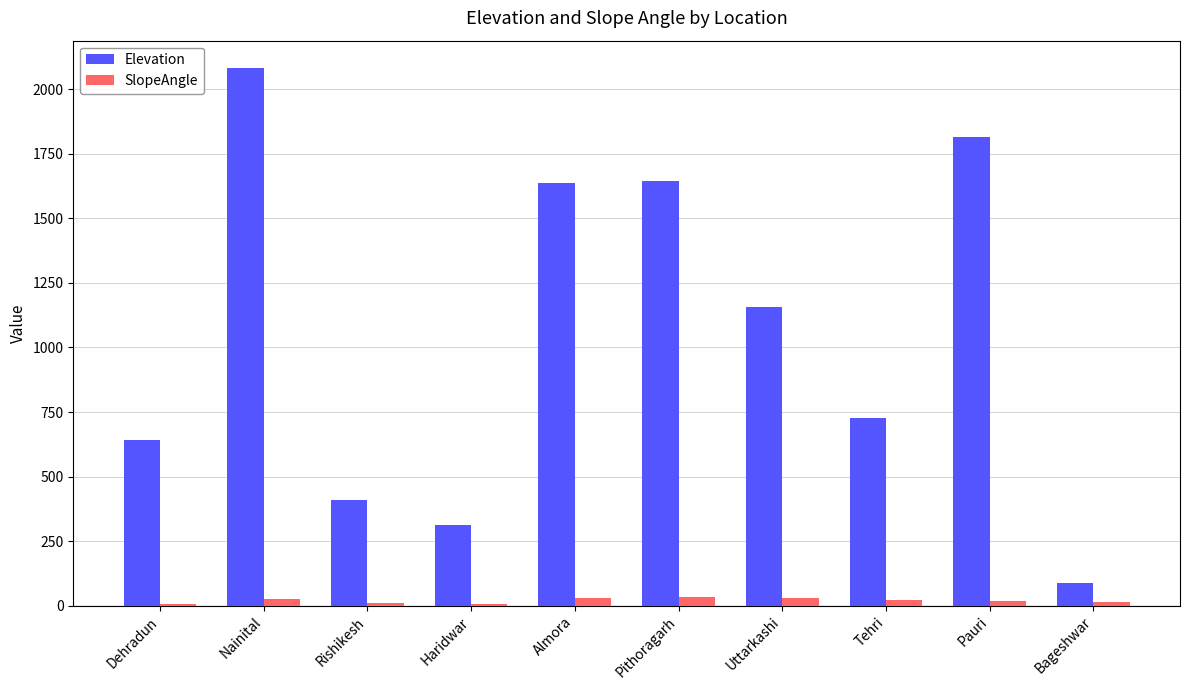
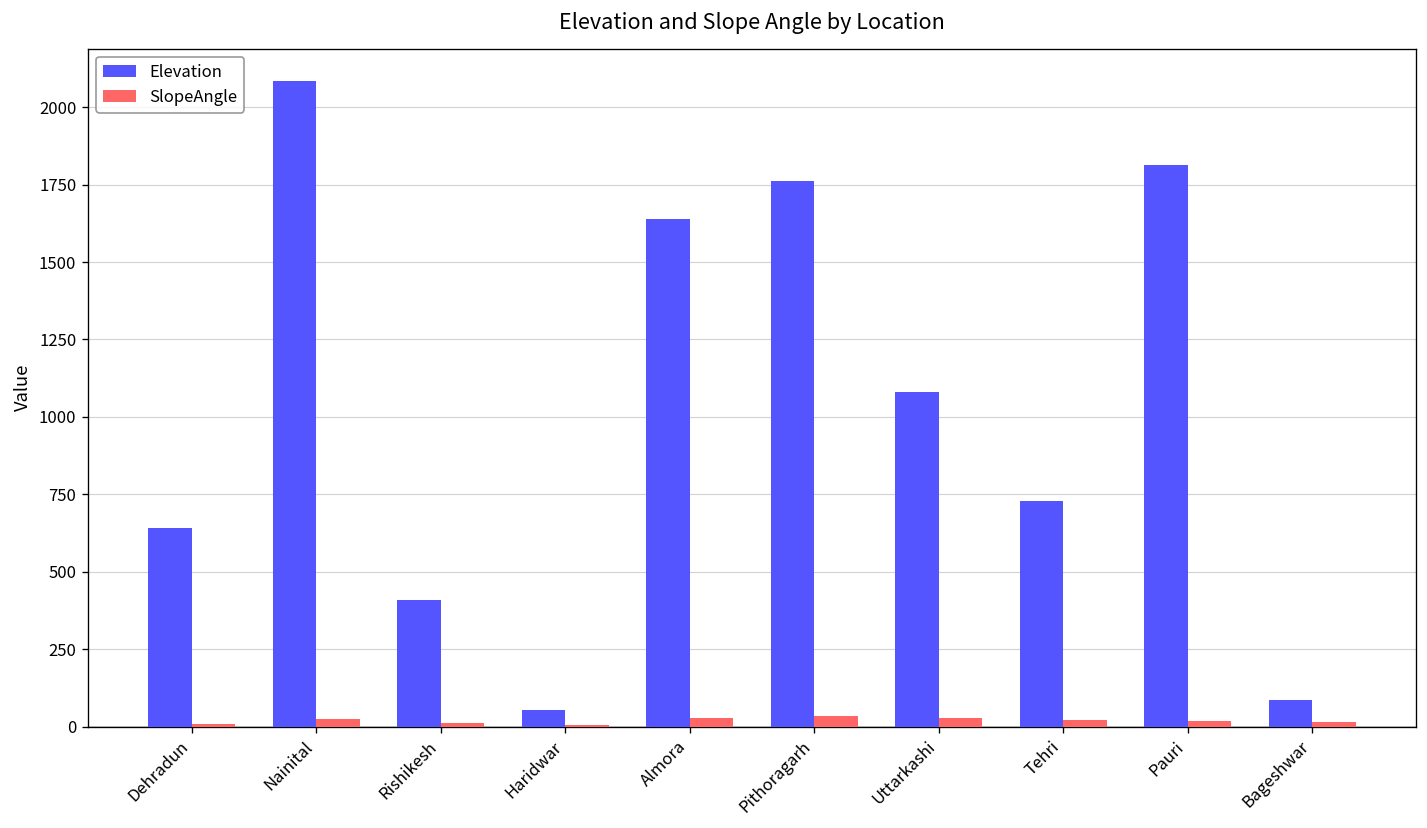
  {
    "Elevation": {
      "Dehradun": 640,
      "Nainital": 2080,
      "Rishikesh": 410,
-     "Haridwar": 310,
+     "Haridwar": 50,
      "Almora": 1640,
-     "Pithoragarh": 1650,
-     "Uttarkashi": 1160,
+     "Pithoragarh": 1760,
+     "Uttarkashi": 1080,
      "Tehri": 730,
      "Pauri": 1810,
      "Bageshwar": 90
    },
    "SlopeAngle": {
      "Nainital": 30,
      "Rishikesh": 10,
      "Almora": 30,
      "Pithoragarh": 40,
      "Uttarkashi": 30,
      "Tehri": 20,
      "Pauri": 20,
      "Bageshwar": 20
    }
  }
